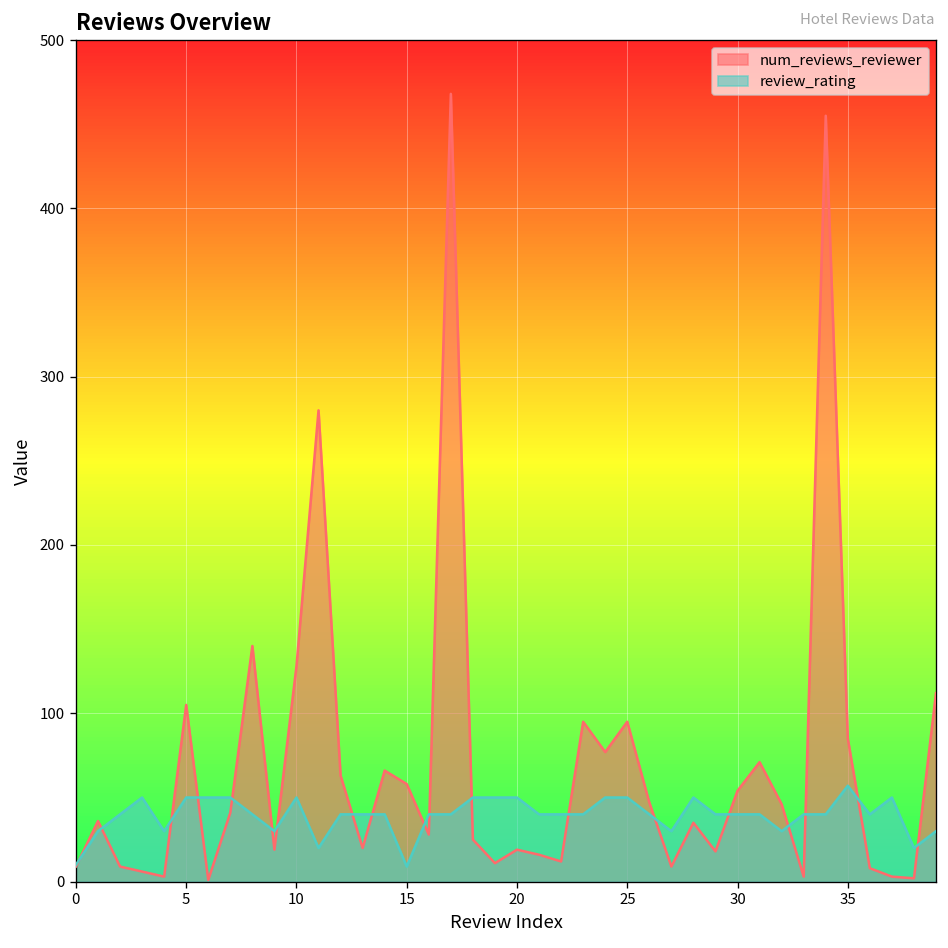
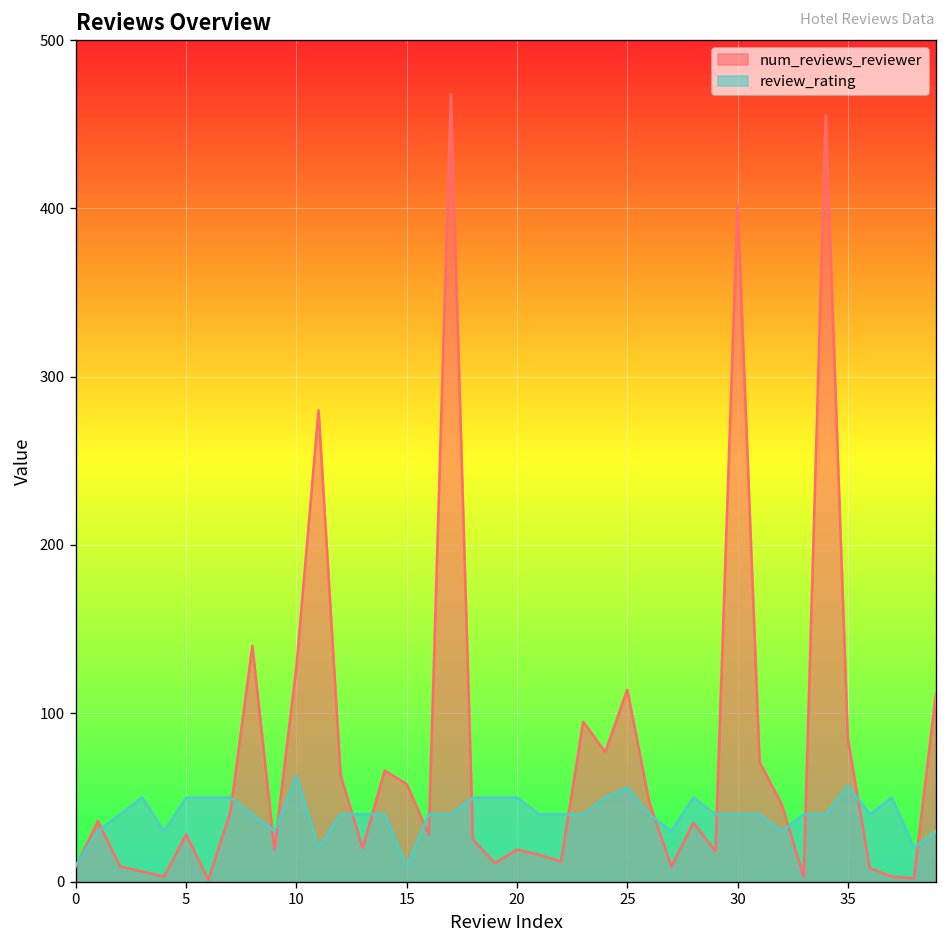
  {
    "num_reviews_reviewer": {
-     "5": 105,
+     "5": 28,
      "10": 128,
      "15": 58,
      "20": 19,
-     "25": 95,
-     "30": 54,
+     "25": 114,
+     "30": 403,
      "35": 85
    },
    "review_rating": {
      "5": 50,
-     "10": 50,
+     "10": 63,
      "15": 9,
      "20": 50,
-     "25": 50,
+     "25": 56,
      "30": 40,
      "35": 57
    }
  }
